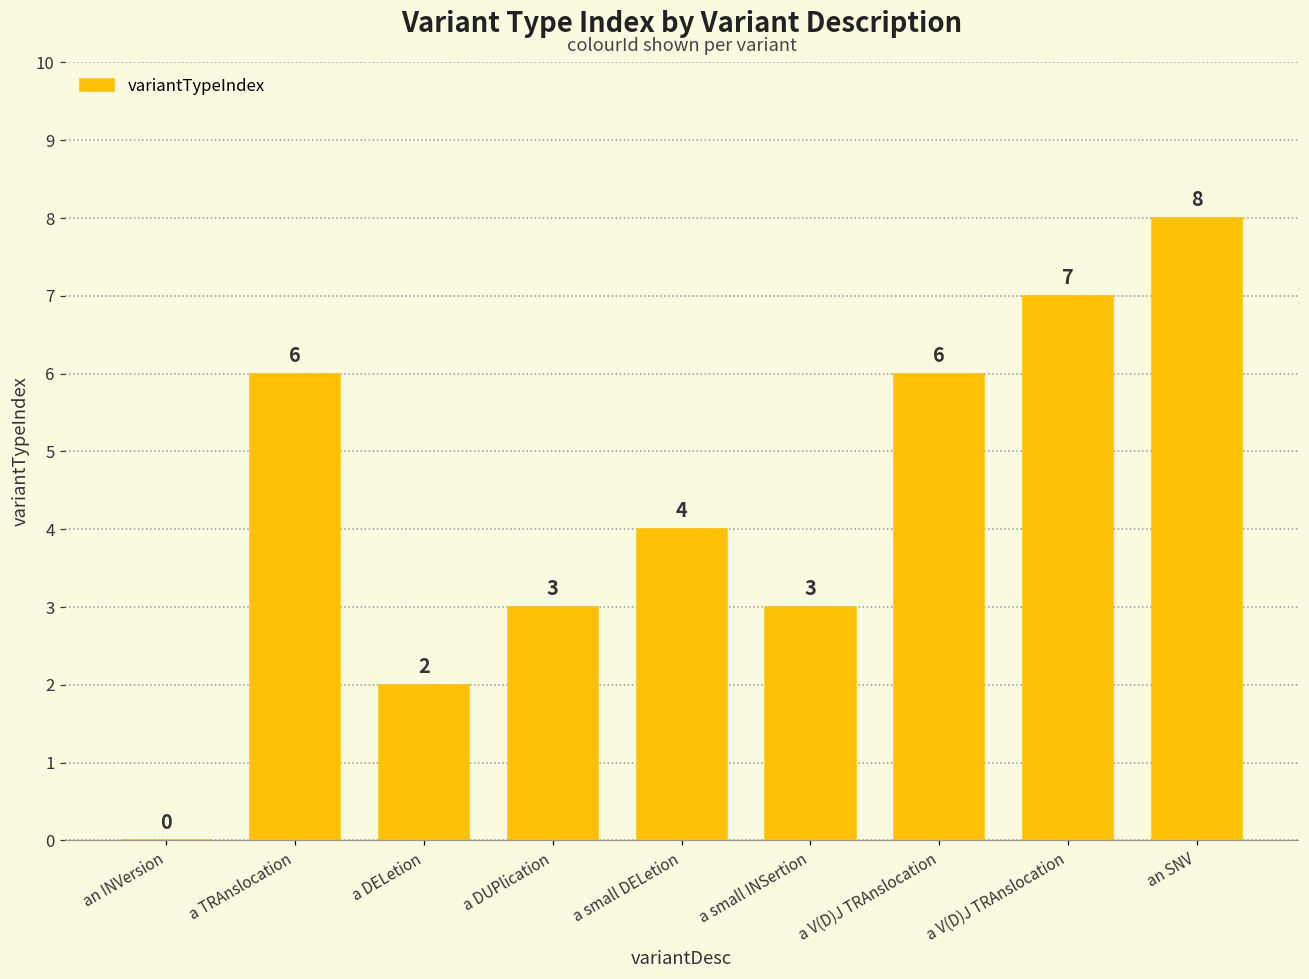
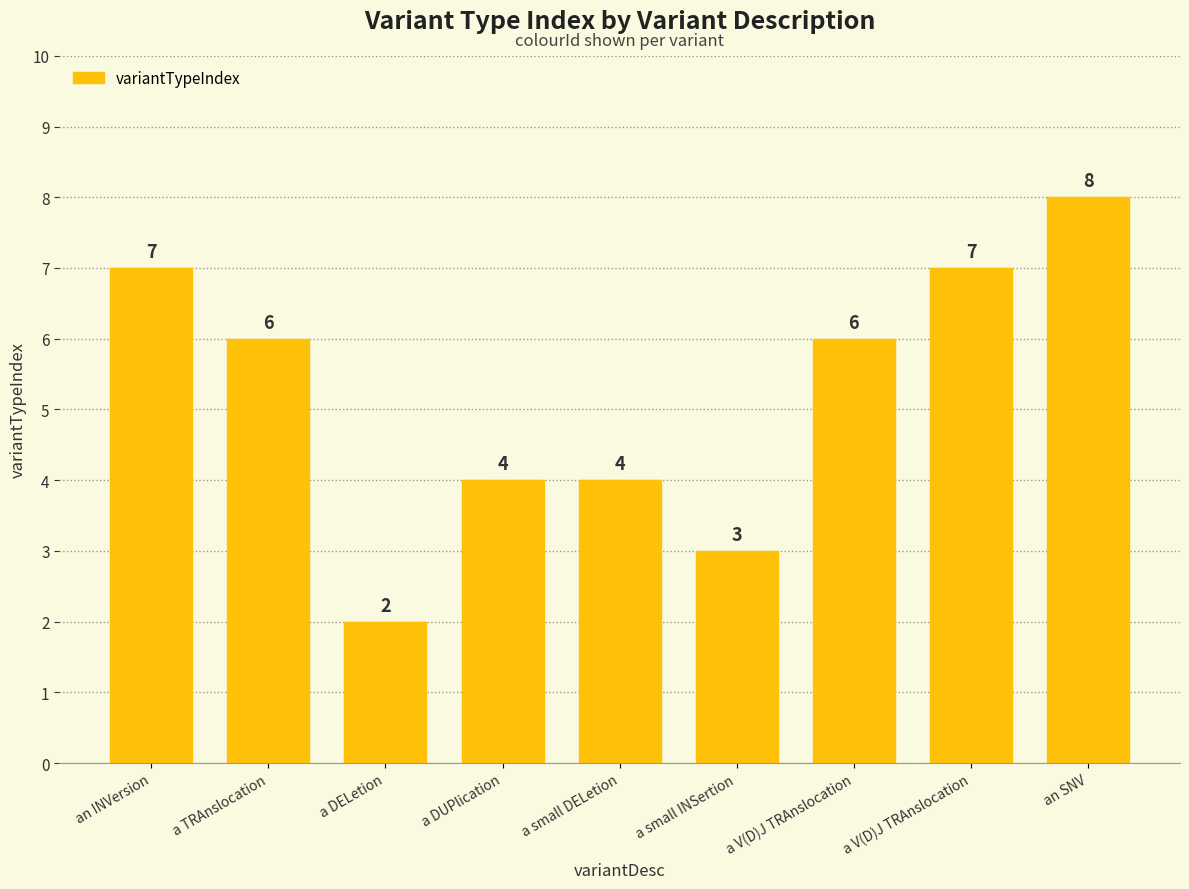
  {
-   "an INVersion": 0,
+   "an INVersion": 7,
    "a TRAnslocation": 6,
    "a DELetion": 2,
-   "a DUPlication": 3,
+   "a DUPlication": 4,
    "a small DELetion": 4,
    "a small INSertion": 3,
    "an SNV": 8
  }
